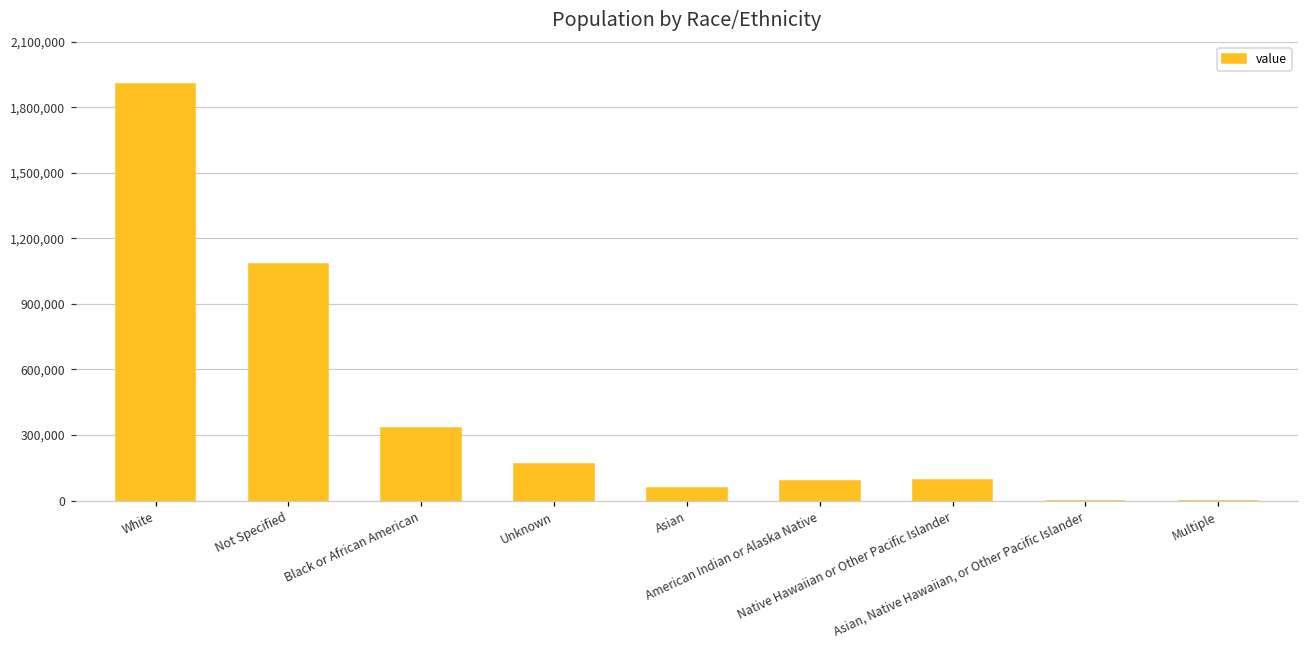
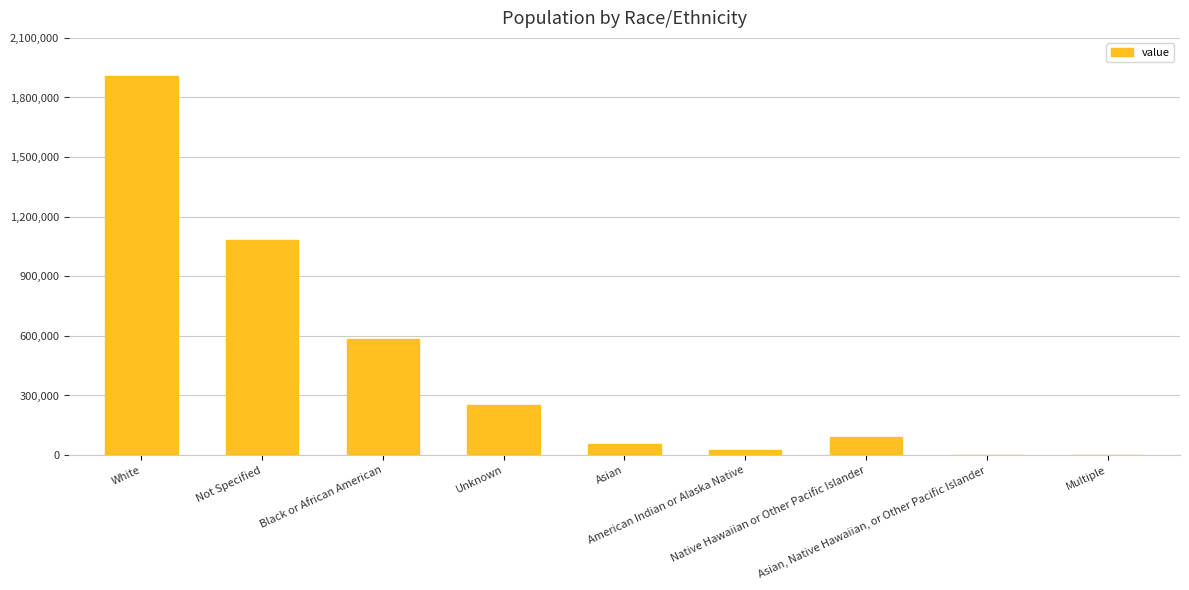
  {
    "White": "1,910,000",
    "Not Specified": "1,080,000",
-   "Black or African American": "330,000",
-   "Unknown": "170,000",
+   "Black or African American": "580,000",
+   "Unknown": "250,000",
    "Asian": "60,000",
-   "American Indian or Alaska Native": "90,000",
+   "American Indian or Alaska Native": "20,000",
    "Native Hawaiian or Other Pacific Islander": "90,000",
    "Asian, Native Hawaiian, or Other Pacific Islander": "0",
    "Multiple": "0"
  }
